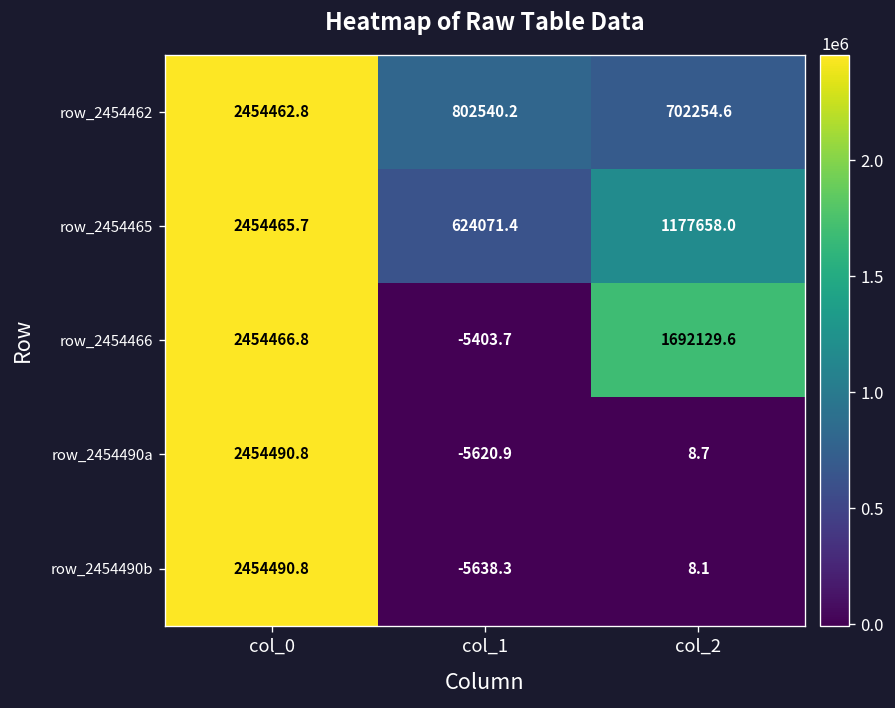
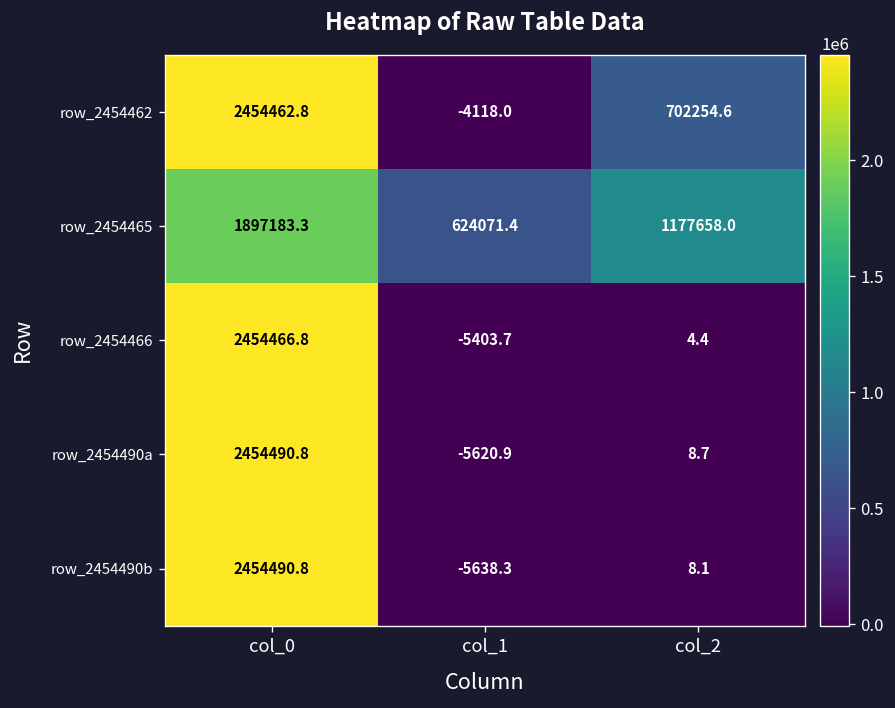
  {
    "row_2454462": {
      "col_0": 2454462.8,
-     "col_1": 802540.2,
+     "col_1": -4118.0,
      "col_2": 702254.6
    },
    "row_2454465": {
-     "col_0": 2454465.7,
+     "col_0": 1897183.3,
      "col_1": 624071.4,
      "col_2": 1177658.0
    },
    "row_2454466": {
      "col_0": 2454466.8,
      "col_1": -5403.7,
-     "col_2": 1692129.6
+     "col_2": 4.4
    },
    "row_2454490a": {
      "col_0": 2454490.8,
      "col_1": -5620.9,
      "col_2": 8.7
    },
    "row_2454490b": {
      "col_0": 2454490.8,
      "col_1": -5638.3,
      "col_2": 8.1
    }
  }
